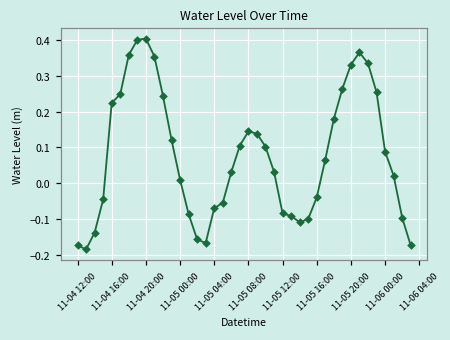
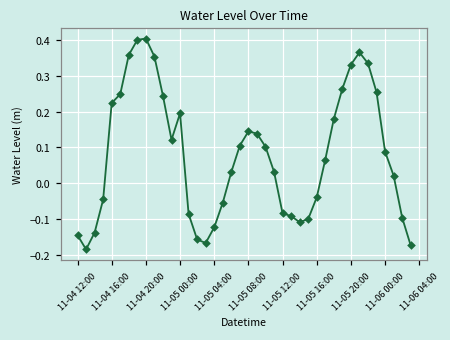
  {
-   "11-04 12:00": -0.17,
+   "11-04 12:00": -0.14,
    "11-04 16:00": 0.22,
    "11-04 20:00": 0.40,
-   "11-05 00:00": 0.01,
-   "11-05 04:00": -0.07,
+   "11-05 00:00": 0.20,
+   "11-05 04:00": -0.12,
    "11-05 08:00": 0.14,
    "11-05 12:00": -0.08,
    "11-05 16:00": -0.04,
    "11-05 20:00": 0.33,
    "11-06 00:00": 0.09
  }
